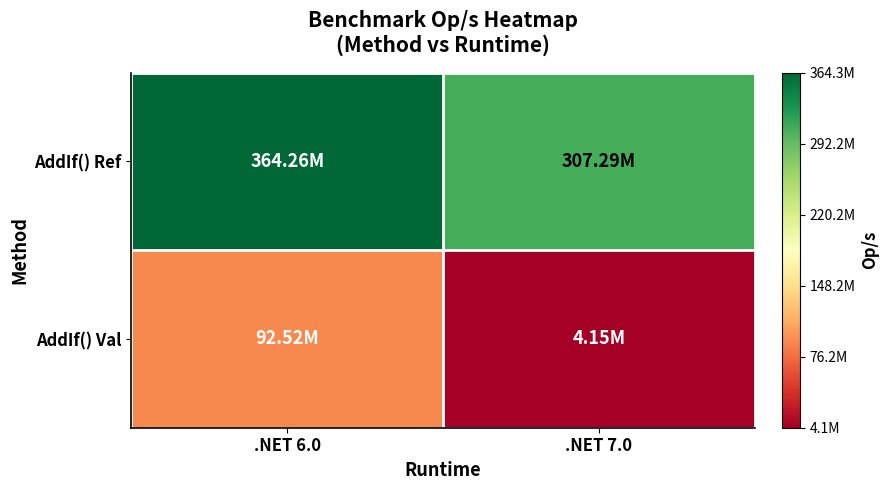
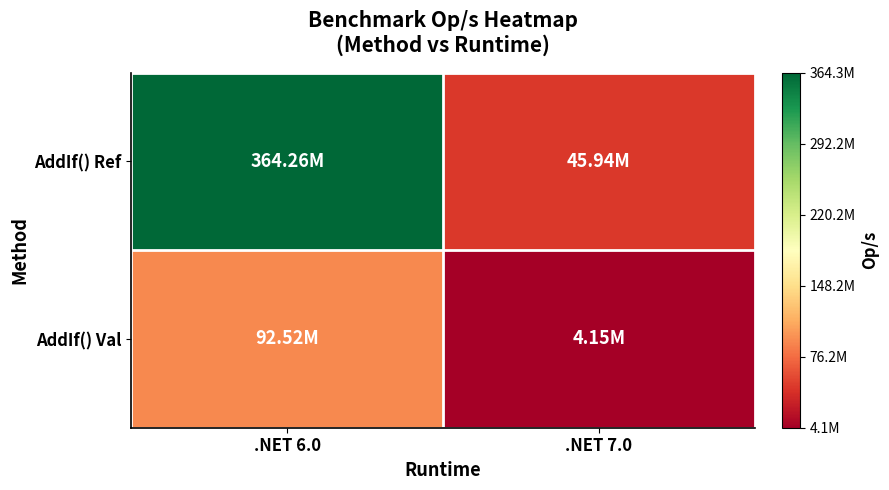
  {
    "AddIf() Ref": {
      ".NET 6.0": "364.26M",
-     ".NET 7.0": "307.29M"
+     ".NET 7.0": "45.94M"
    },
    "AddIf() Val": {
      ".NET 6.0": "92.52M",
      ".NET 7.0": "4.15M"
    }
  }
